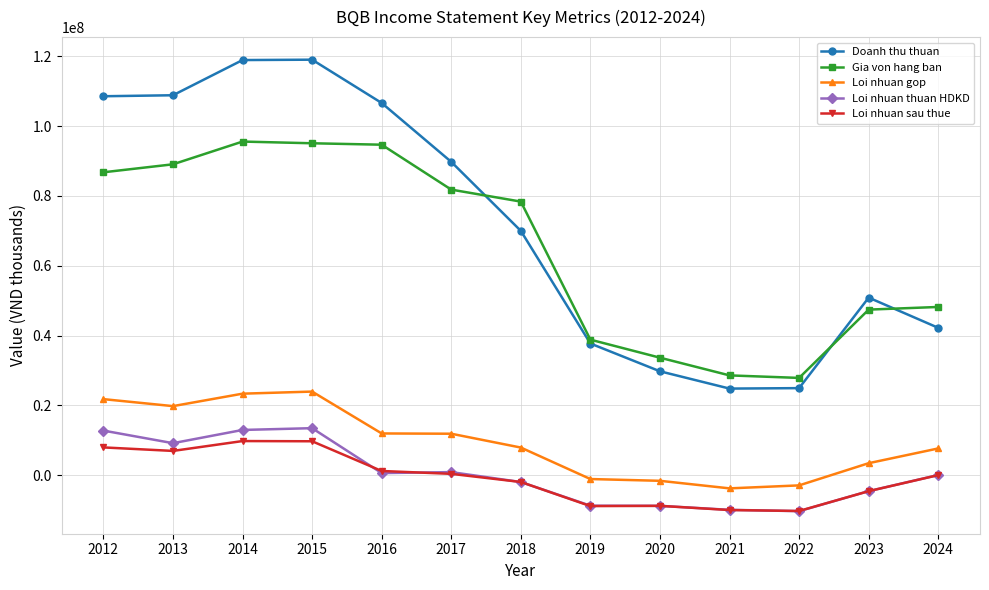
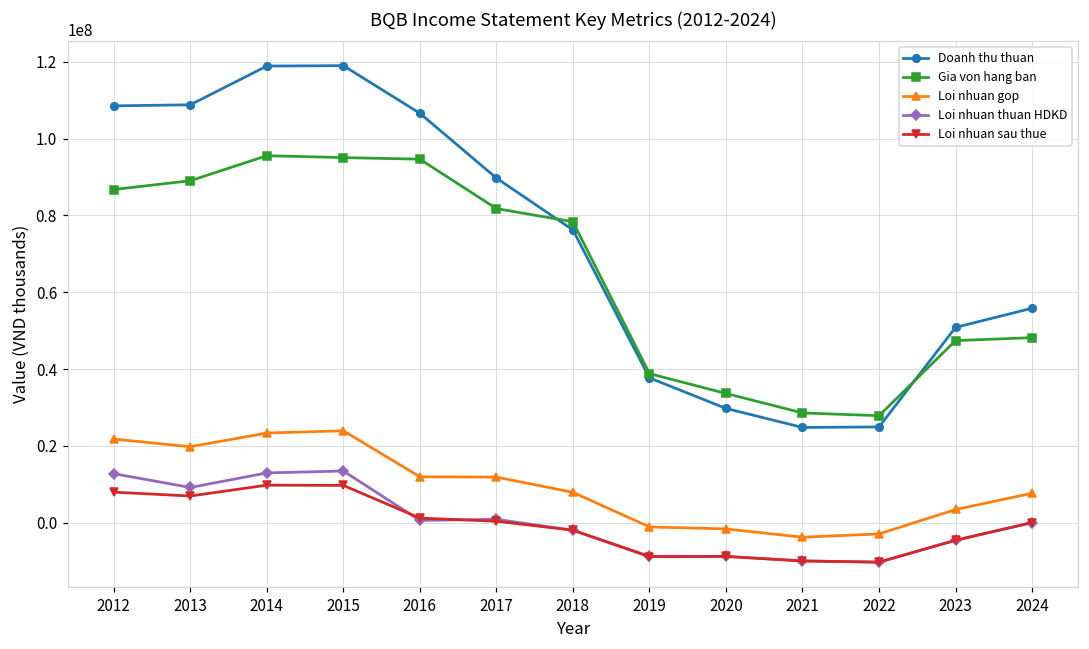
  {
    "Doanh thu thuan": {
      "2012": 109000000,
      "2013": 109000000,
      "2014": 119000000,
      "2015": 119000000,
      "2016": 107000000,
      "2017": 90000000,
-     "2018": 70000000,
+     "2018": 76000000,
      "2019": 38000000,
      "2020": 30000000,
      "2021": 25000000,
      "2022": 25000000,
      "2023": 51000000,
-     "2024": 42000000
+     "2024": 56000000
    },
    "Gia von hang ban": {
      "2012": 87000000,
      "2013": 89000000,
      "2014": 96000000,
      "2015": 95000000,
      "2016": 95000000,
      "2017": 82000000,
      "2018": 78000000,
      "2019": 39000000,
      "2020": 34000000,
      "2021": 29000000,
      "2022": 28000000,
      "2023": 47000000,
      "2024": 48000000
    },
    "Loi nhuan gop": {
      "2012": 22000000,
      "2013": 20000000,
      "2014": 23000000,
      "2015": 24000000,
      "2016": 12000000,
      "2017": 12000000,
      "2018": 8000000,
      "2019": -1000000,
      "2020": -2000000,
      "2021": -4000000,
      "2022": -3000000,
      "2023": 3000000,
      "2024": 8000000
    },
    "Loi nhuan thuan HDKD": {
      "2012": 13000000,
      "2013": 9000000,
      "2014": 13000000,
      "2015": 13000000
    },
    "Loi nhuan sau thue": {
      "2012": 8000000,
      "2013": 7000000,
      "2014": 10000000,
      "2015": 10000000
    }
  }
